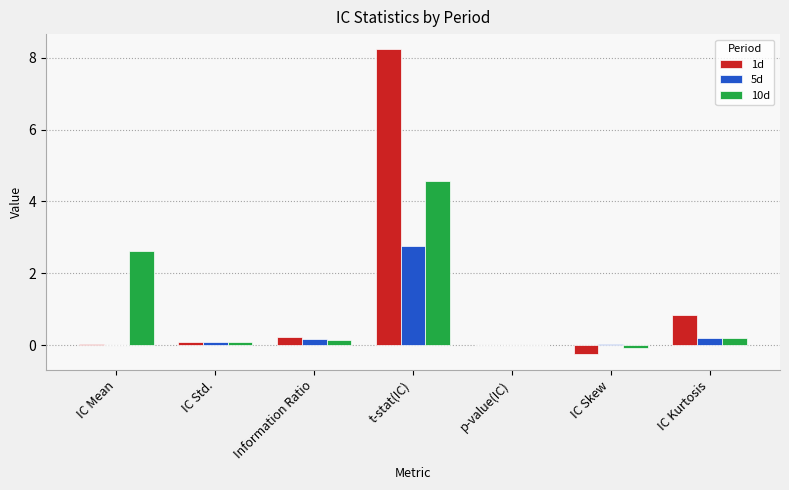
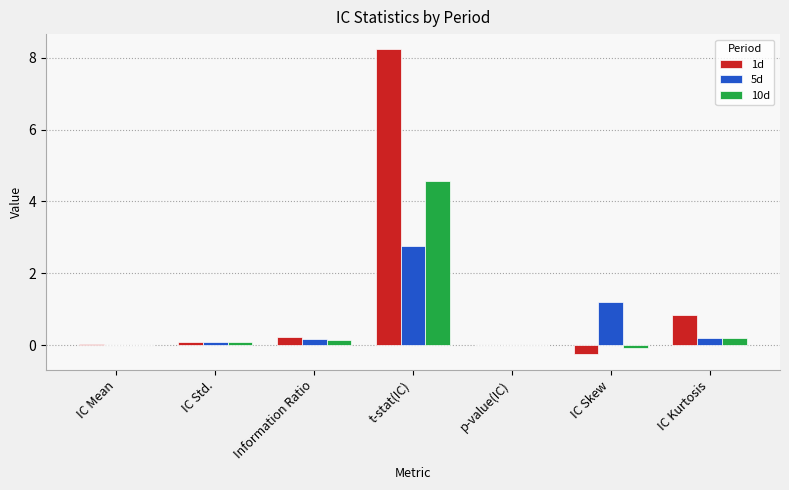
  {
    "1d": {
      "IC Std.": 0.1,
      "Information Ratio": 0.2,
      "t-stat(IC)": 8.2,
      "IC Skew": -0.3,
      "IC Kurtosis": 0.8
    },
    "5d": {
      "IC Std.": 0.1,
      "Information Ratio": 0.2,
      "t-stat(IC)": 2.8,
-     "IC Skew": 0.0,
+     "IC Skew": 1.2,
      "IC Kurtosis": 0.2
    },
    "10d": {
-     "IC Mean": 2.6,
+     "IC Mean": 0.0,
      "IC Std.": 0.1,
      "Information Ratio": 0.1,
      "t-stat(IC)": 4.6,
      "IC Kurtosis": 0.2
    }
  }
